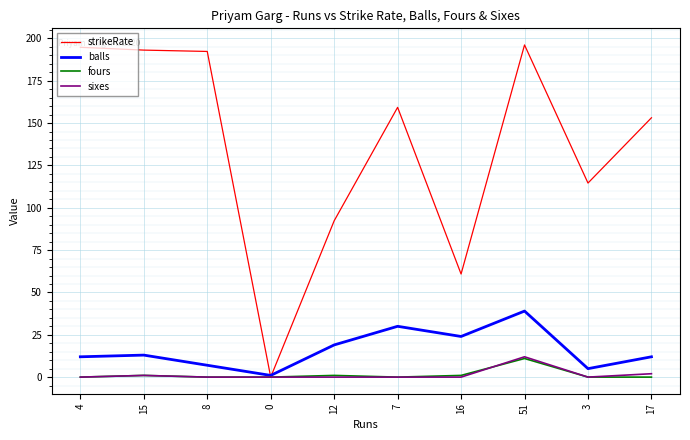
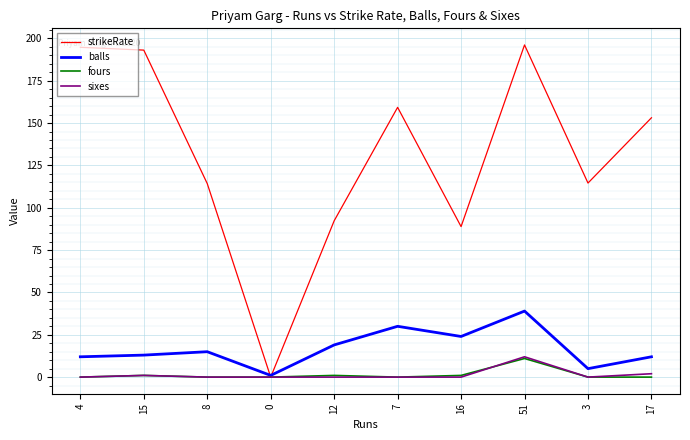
  {
    "strikeRate": {
      "15": 193,
-     "8": 192,
+     "8": 114,
      "12": 92,
      "7": 159,
-     "16": 61,
+     "16": 89,
      "51": 196,
      "3": 115,
      "17": 153
    },
    "balls": {
      "4": 12,
      "15": 13,
-     "8": 7,
+     "8": 15,
      "12": 19,
      "7": 30,
      "16": 24,
      "51": 39,
      "3": 5,
      "17": 12
    },
    "fours": {
      "17": 0
    },
    "sixes": {
      "17": 2
    }
  }
